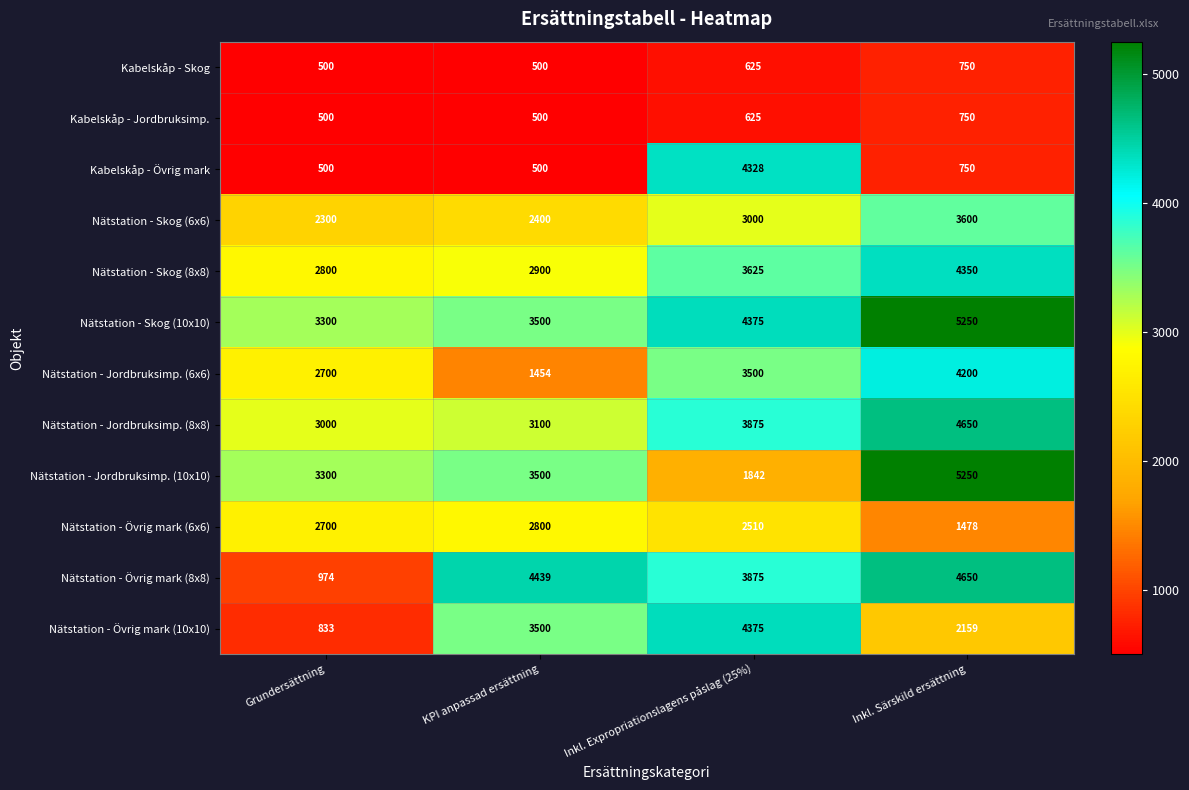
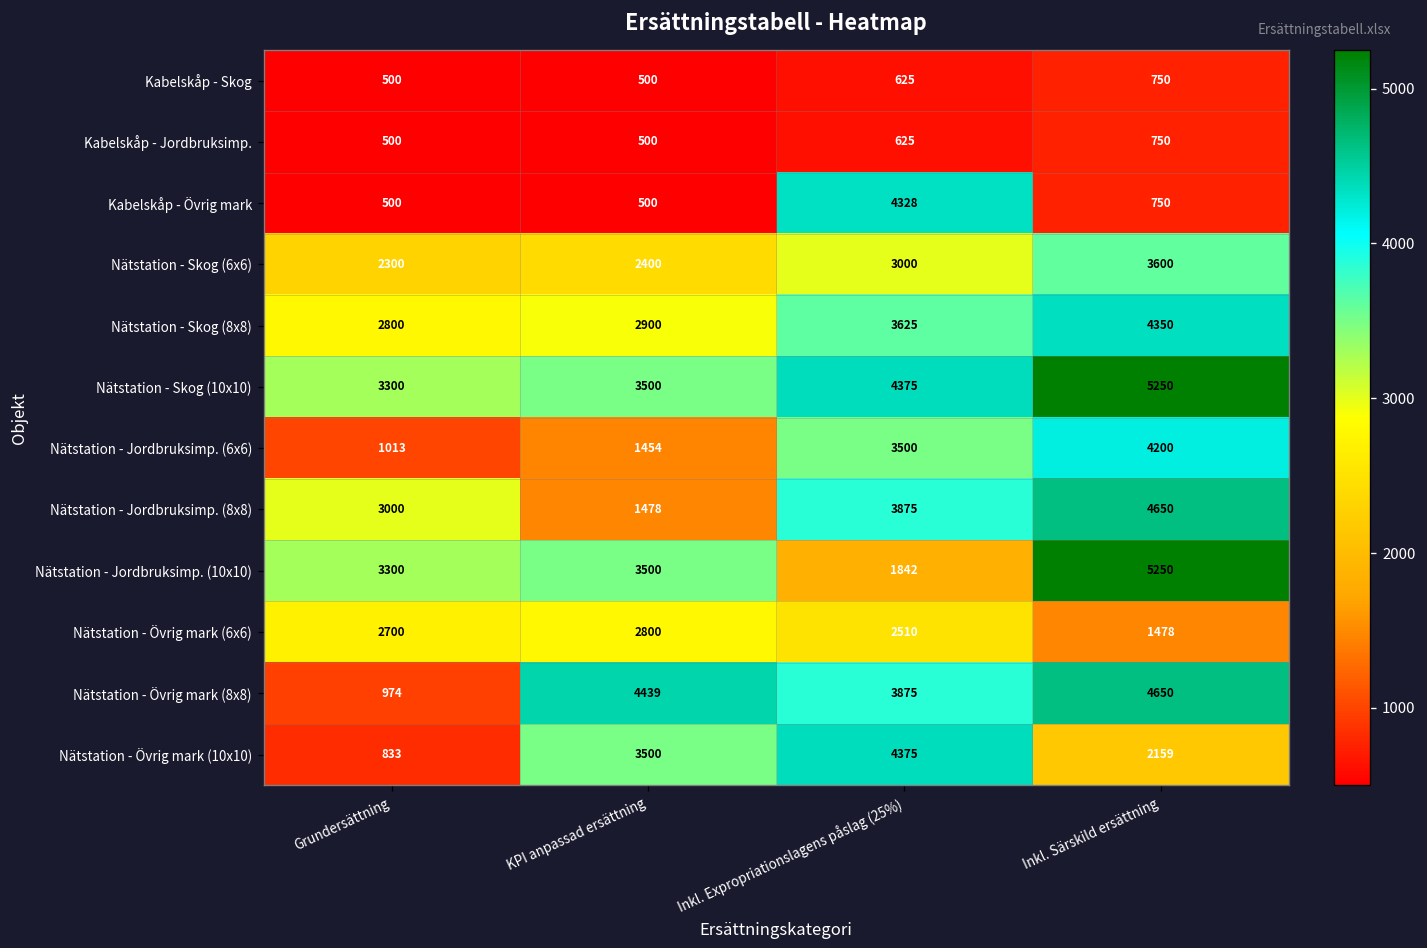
  {
    "Kabelskåp - Skog": {
      "Grundersättning": 500,
      "KPI anpassad ersättning": 500,
      "Inkl. Expropriationslagens påslag (25%)": 625,
      "Inkl. Särskild ersättning": 750
    },
    "Kabelskåp - Jordbruksimp.": {
      "Grundersättning": 500,
      "KPI anpassad ersättning": 500,
      "Inkl. Expropriationslagens påslag (25%)": 625,
      "Inkl. Särskild ersättning": 750
    },
    "Kabelskåp - Övrig mark": {
      "Grundersättning": 500,
      "KPI anpassad ersättning": 500,
      "Inkl. Expropriationslagens påslag (25%)": 4328,
      "Inkl. Särskild ersättning": 750
    },
    "Nätstation - Skog (6x6)": {
      "Grundersättning": 2300,
      "KPI anpassad ersättning": 2400,
      "Inkl. Expropriationslagens påslag (25%)": 3000,
      "Inkl. Särskild ersättning": 3600
    },
    "Nätstation - Skog (8x8)": {
      "Grundersättning": 2800,
      "KPI anpassad ersättning": 2900,
      "Inkl. Expropriationslagens påslag (25%)": 3625,
      "Inkl. Särskild ersättning": 4350
    },
    "Nätstation - Skog (10x10)": {
      "Grundersättning": 3300,
      "KPI anpassad ersättning": 3500,
      "Inkl. Expropriationslagens påslag (25%)": 4375,
      "Inkl. Särskild ersättning": 5250
    },
    "Nätstation - Jordbruksimp. (6x6)": {
-     "Grundersättning": 2700,
+     "Grundersättning": 1013,
      "KPI anpassad ersättning": 1454,
      "Inkl. Expropriationslagens påslag (25%)": 3500,
      "Inkl. Särskild ersättning": 4200
    },
    "Nätstation - Jordbruksimp. (8x8)": {
      "Grundersättning": 3000,
-     "KPI anpassad ersättning": 3100,
+     "KPI anpassad ersättning": 1478,
      "Inkl. Expropriationslagens påslag (25%)": 3875,
      "Inkl. Särskild ersättning": 4650
    },
    "Nätstation - Jordbruksimp. (10x10)": {
      "Grundersättning": 3300,
      "KPI anpassad ersättning": 3500,
      "Inkl. Expropriationslagens påslag (25%)": 1842,
      "Inkl. Särskild ersättning": 5250
    },
    "Nätstation - Övrig mark (6x6)": {
      "Grundersättning": 2700,
      "KPI anpassad ersättning": 2800,
      "Inkl. Expropriationslagens påslag (25%)": 2510,
      "Inkl. Särskild ersättning": 1478
    },
    "Nätstation - Övrig mark (8x8)": {
      "Grundersättning": 974,
      "KPI anpassad ersättning": 4439,
      "Inkl. Expropriationslagens påslag (25%)": 3875,
      "Inkl. Särskild ersättning": 4650
    },
    "Nätstation - Övrig mark (10x10)": {
      "Grundersättning": 833,
      "KPI anpassad ersättning": 3500,
      "Inkl. Expropriationslagens påslag (25%)": 4375,
      "Inkl. Särskild ersättning": 2159
    }
  }
